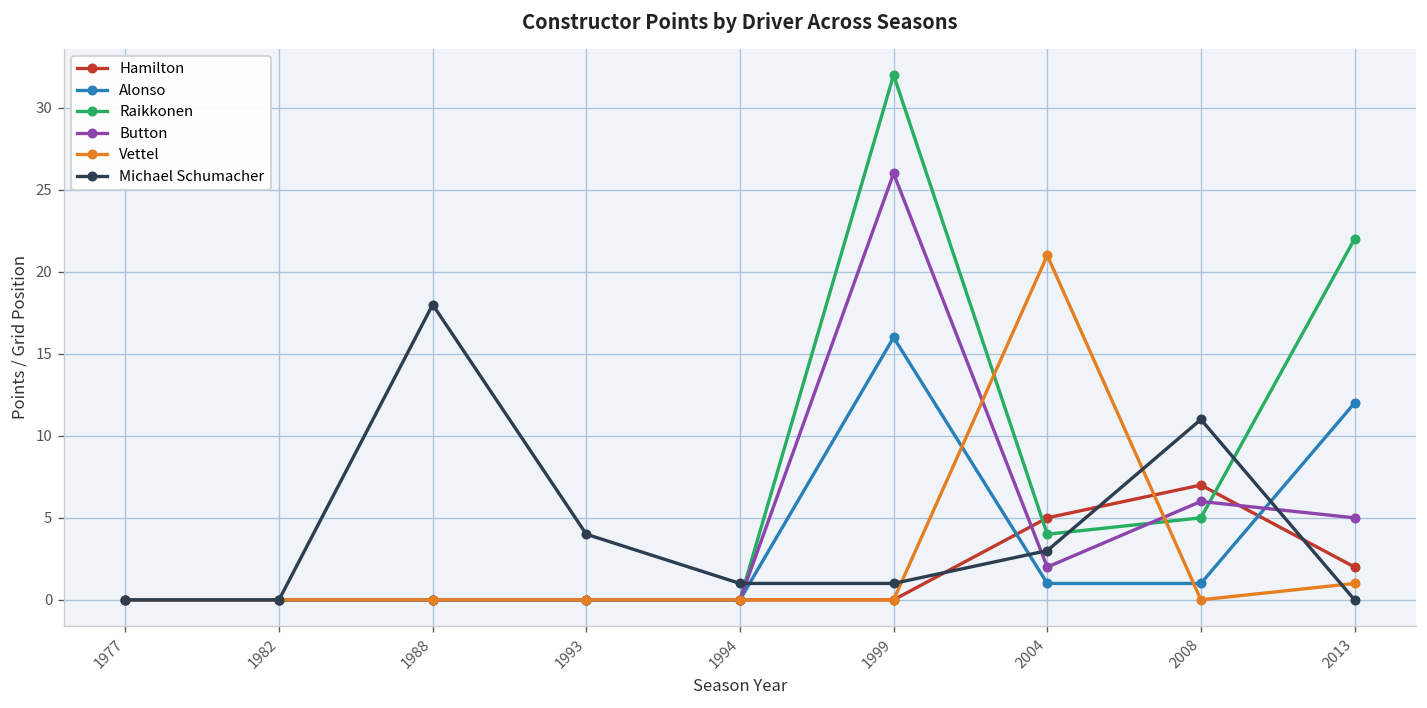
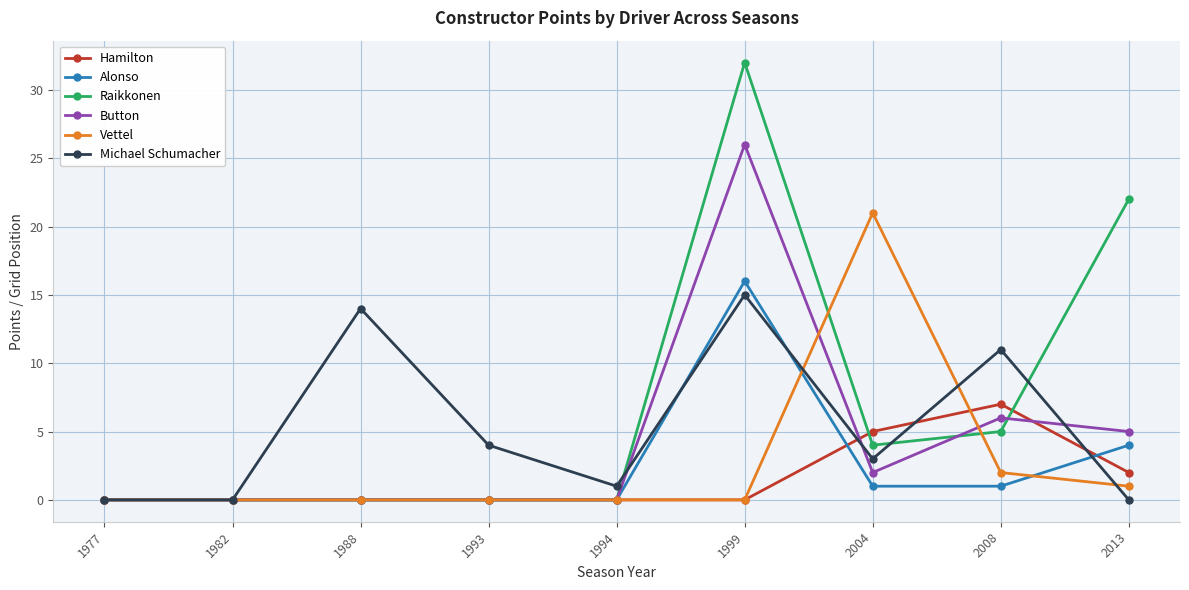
  {
    "Hamilton": {
      "2004": 5,
      "2008": 7,
      "2013": 2
    },
    "Alonso": {
      "1999": 16,
      "2004": 1,
      "2008": 1,
-     "2013": 12
+     "2013": 4
    },
    "Raikkonen": {
      "1999": 32,
      "2004": 4,
      "2008": 5,
      "2013": 22
    },
    "Button": {
      "1999": 26,
      "2004": 2,
      "2008": 6,
      "2013": 5
    },
    "Vettel": {
      "2004": 21,
-     "2008": 0,
+     "2008": 2,
      "2013": 1
    },
    "Michael Schumacher": {
-     "1988": 18,
+     "1988": 14,
      "1993": 4,
      "1994": 1,
-     "1999": 1,
+     "1999": 15,
      "2004": 3,
      "2008": 11,
      "2013": 0
    }
  }
